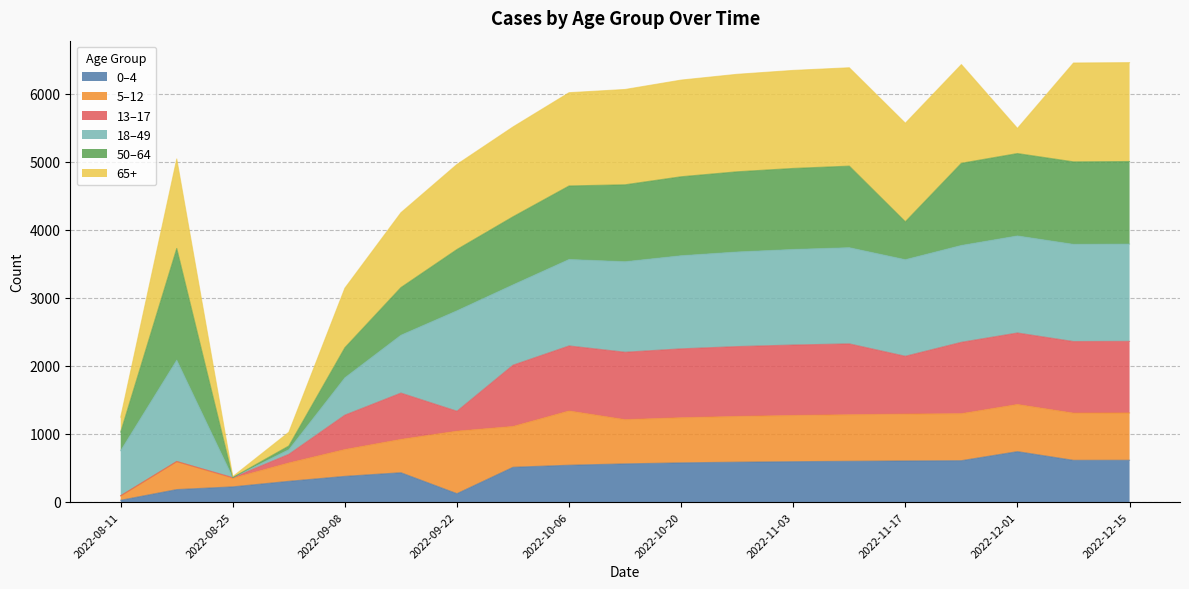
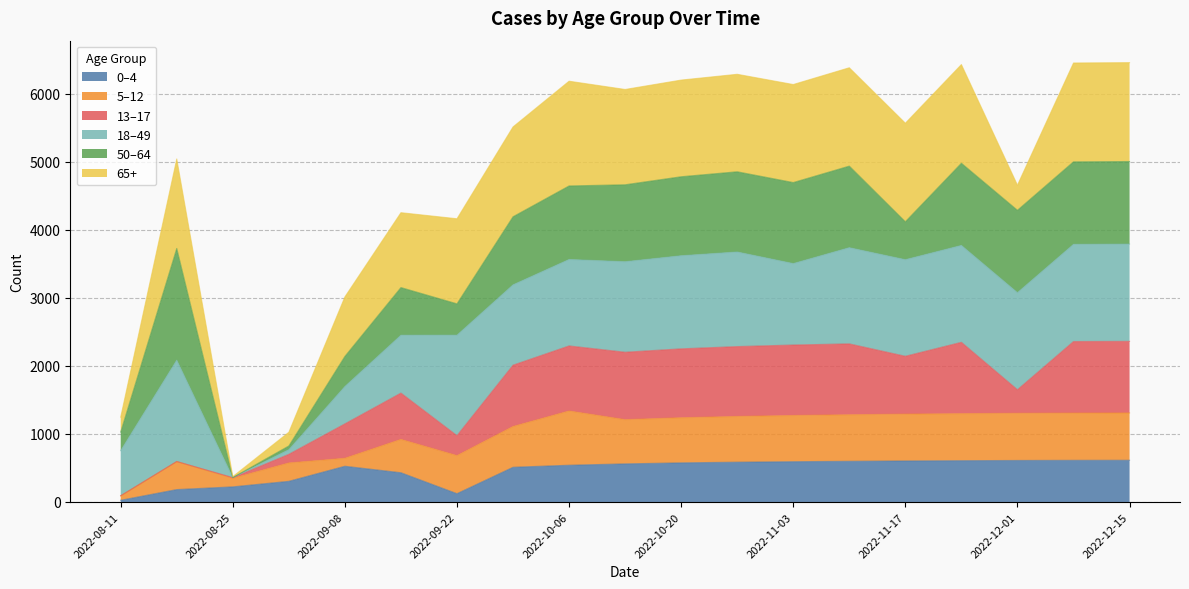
  {
    "0–4": {
      "2022-08-11": 0,
      "2022-08-25": 200,
-     "2022-09-08": 400,
+     "2022-09-08": 500,
      "2022-09-22": 100,
      "2022-10-06": 500,
      "2022-10-20": 600,
      "2022-11-03": 600,
      "2022-11-17": 600,
-     "2022-12-01": 700,
+     "2022-12-01": 600,
      "2022-12-15": 600
    },
    "5–12": {
-     "2022-09-08": 400,
-     "2022-09-22": 900,
+     "2022-09-08": 100,
+     "2022-09-22": 600,
      "2022-10-06": 800,
      "2022-10-20": 700,
      "2022-11-03": 700,
      "2022-11-17": 700,
      "2022-12-01": 700,
      "2022-12-15": 700
    },
    "13–17": {
      "2022-09-08": 500,
      "2022-09-22": 300,
      "2022-10-06": 1000,
      "2022-10-20": 1000,
      "2022-11-03": 1000,
      "2022-11-17": 800,
-     "2022-12-01": 1100,
+     "2022-12-01": 300,
      "2022-12-15": 1100
    },
    "18–49": {
      "2022-08-11": 700,
      "2022-09-08": 500,
      "2022-09-22": 1500,
      "2022-10-06": 1300,
      "2022-10-20": 1400,
-     "2022-11-03": 1400,
+     "2022-11-03": 1200,
      "2022-11-17": 1400,
      "2022-12-01": 1400,
      "2022-12-15": 1400
    },
    "50–64": {
      "2022-08-11": 300,
      "2022-09-08": 400,
-     "2022-09-22": 900,
+     "2022-09-22": 500,
      "2022-10-06": 1100,
      "2022-10-20": 1200,
      "2022-11-03": 1200,
      "2022-11-17": 600,
      "2022-12-01": 1200,
      "2022-12-15": 1200
    },
    "65+": {
      "2022-08-11": 200,
      "2022-09-08": 900,
      "2022-09-22": 1300,
-     "2022-10-06": 1400,
+     "2022-10-06": 1500,
      "2022-10-20": 1400,
      "2022-11-03": 1400,
      "2022-11-17": 1400,
      "2022-12-01": 400,
      "2022-12-15": 1500
    }
  }
